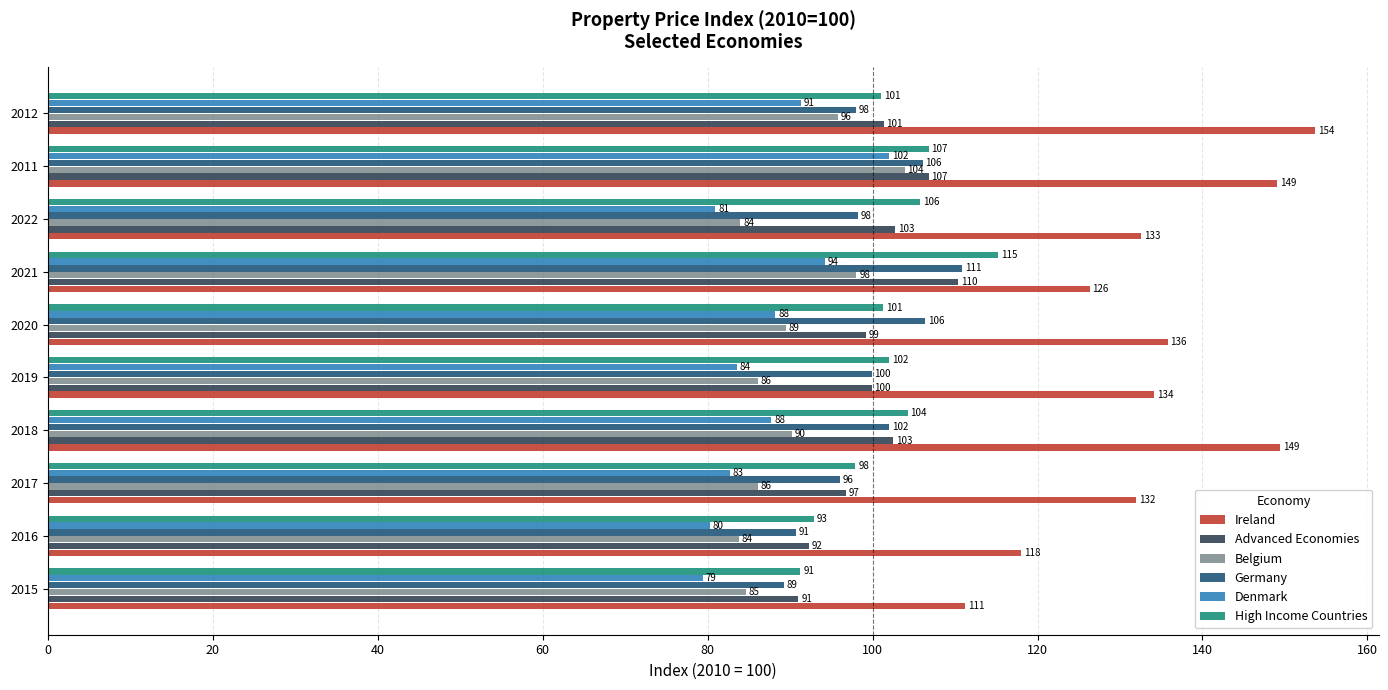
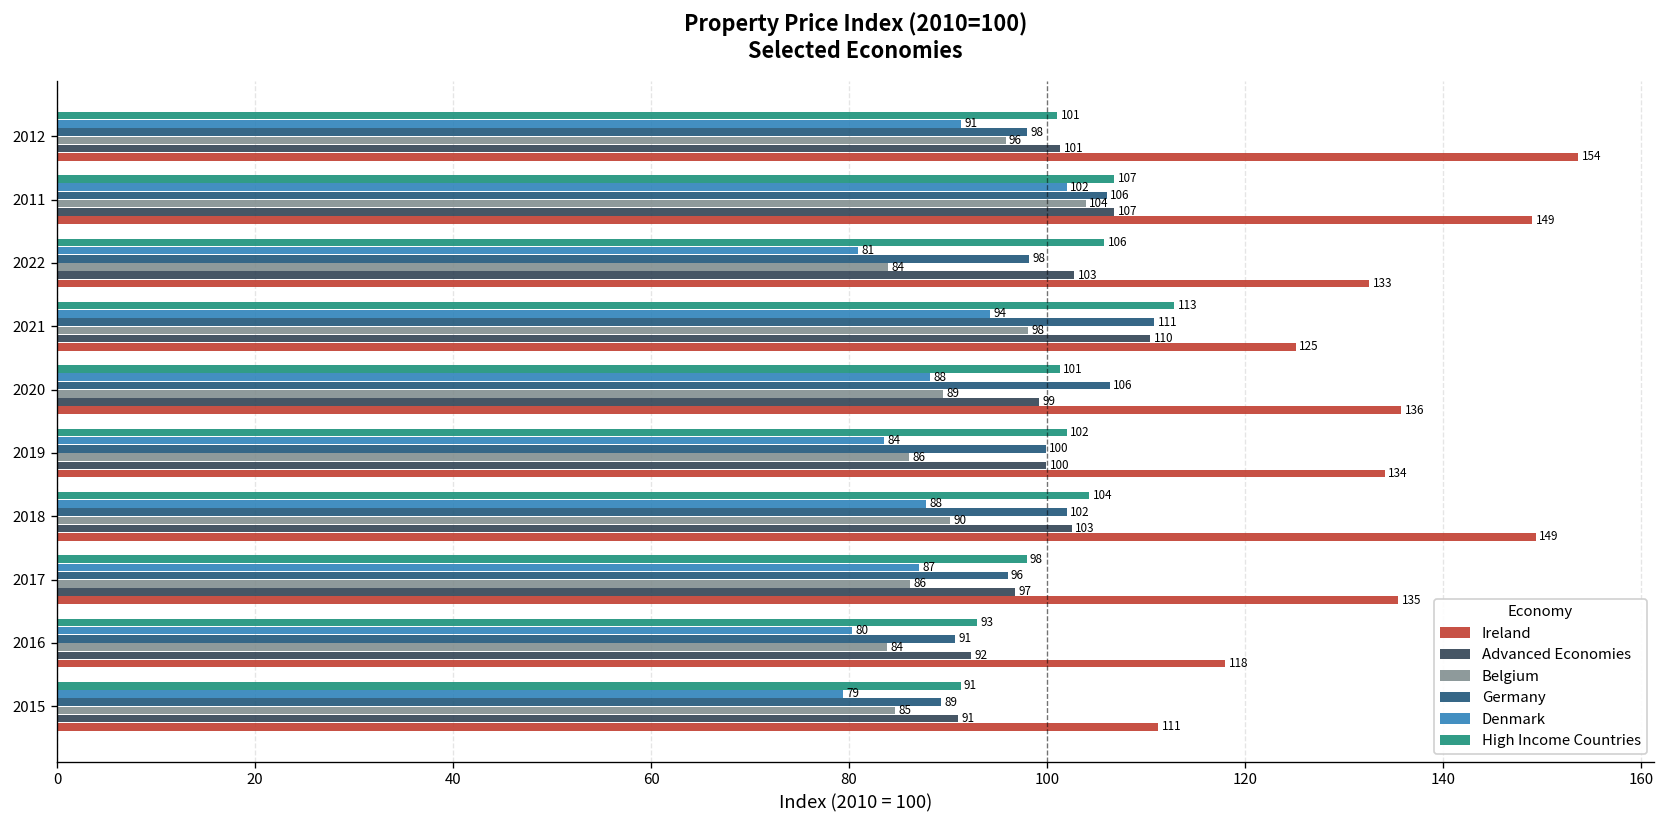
  {
    "Ireland": {
      "2012": 154,
      "2011": 149,
      "2022": 133,
-     "2021": 126,
+     "2021": 125,
      "2020": 136,
      "2019": 134,
      "2018": 149,
-     "2017": 132,
+     "2017": 135,
      "2016": 118,
      "2015": 111
    },
    "Belgium": {
      "2012": 96,
      "2011": 104,
      "2022": 84,
      "2021": 98,
      "2020": 89,
      "2019": 86,
      "2018": 90,
      "2017": 86,
      "2016": 84,
      "2015": 85
    },
    "Denmark": {
      "2012": 91,
      "2011": 102,
      "2022": 81,
      "2021": 94,
      "2020": 88,
      "2019": 84,
      "2018": 88,
-     "2017": 83,
+     "2017": 87,
      "2016": 80,
      "2015": 79
    },
    "High Income Countries": {
      "2012": 101,
      "2011": 107,
      "2022": 106,
-     "2021": 115,
+     "2021": 113,
      "2020": 101,
      "2019": 102,
      "2018": 104,
      "2017": 98,
      "2016": 93,
      "2015": 91
    }
  }
